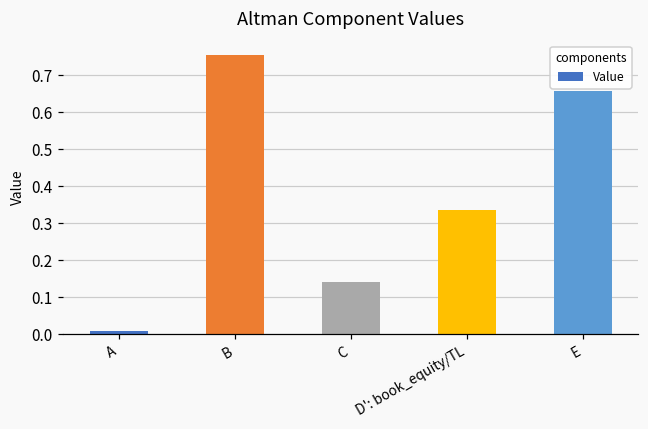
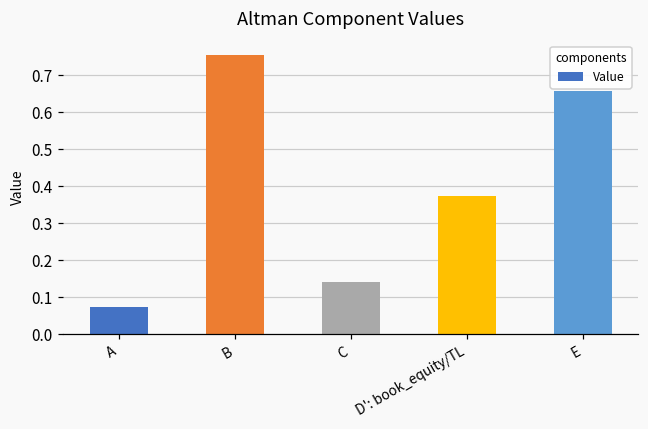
  {
-   "A": 0.01,
+   "A": 0.07,
    "B": 0.76,
    "C": 0.14,
-   "D': book_equity/TL": 0.34,
+   "D': book_equity/TL": 0.37,
    "E": 0.66
  }
